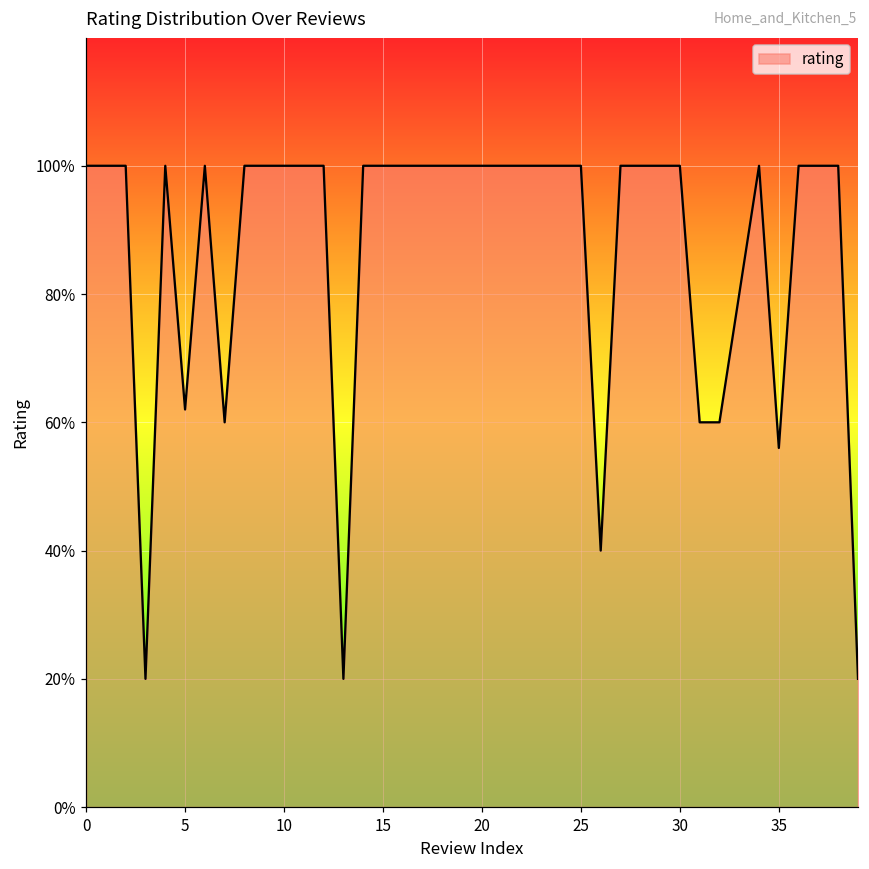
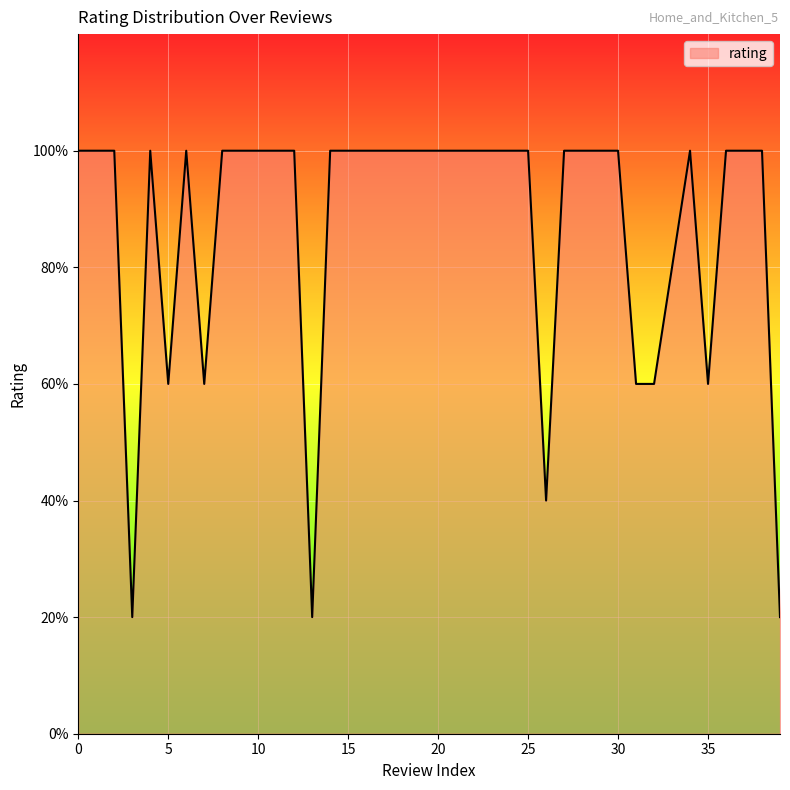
  {
    "0": "100%",
-   "5": "62%",
+   "5": "60%",
    "10": "100%",
    "15": "100%",
    "20": "100%",
    "25": "100%",
    "30": "100%",
-   "35": "56%"
+   "35": "60%"
  }
